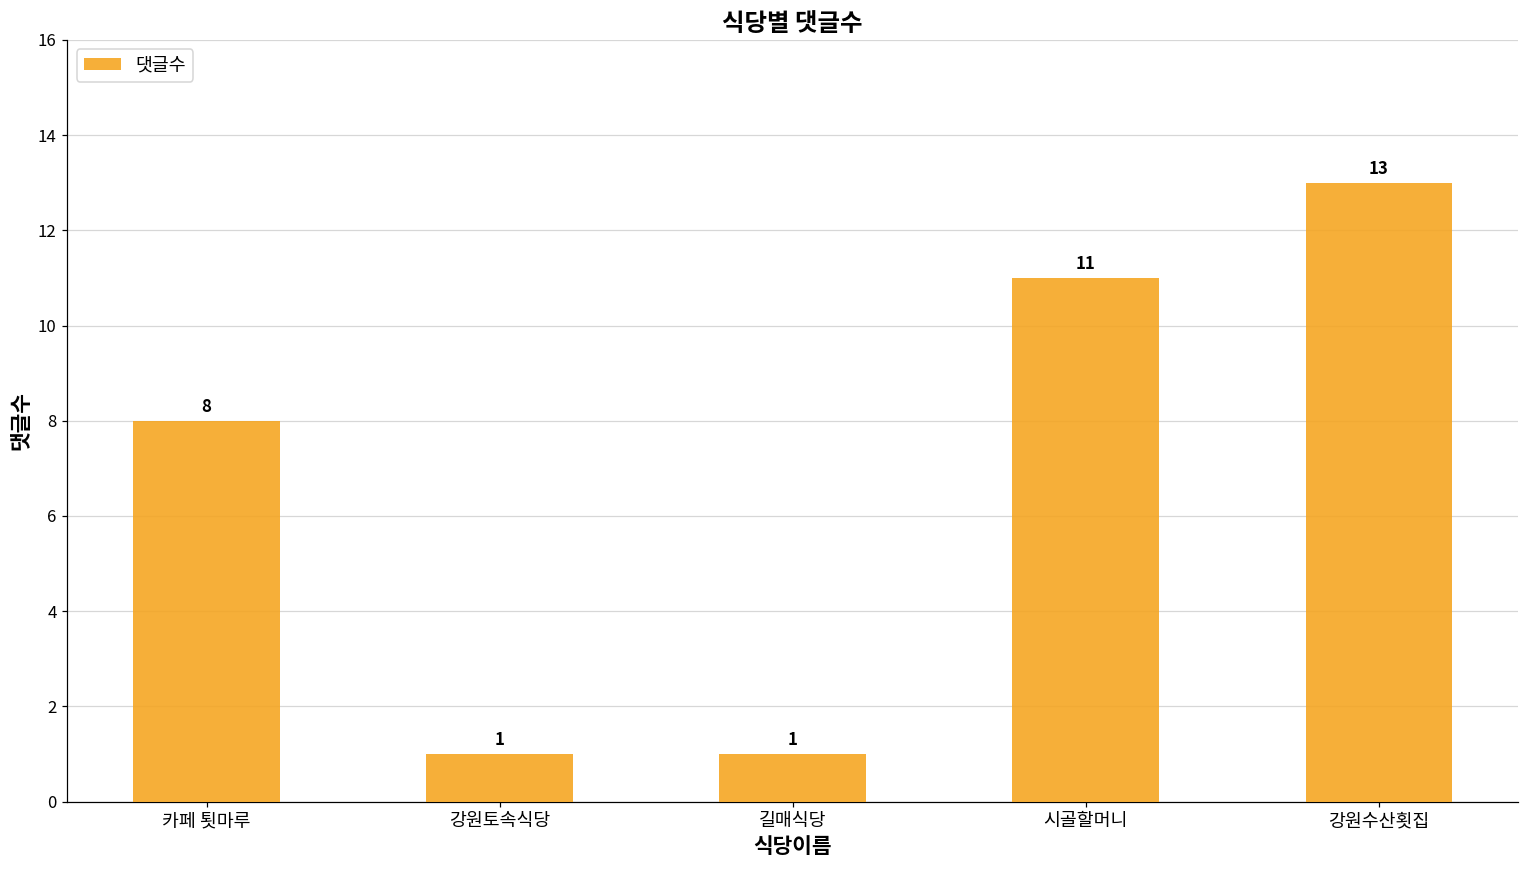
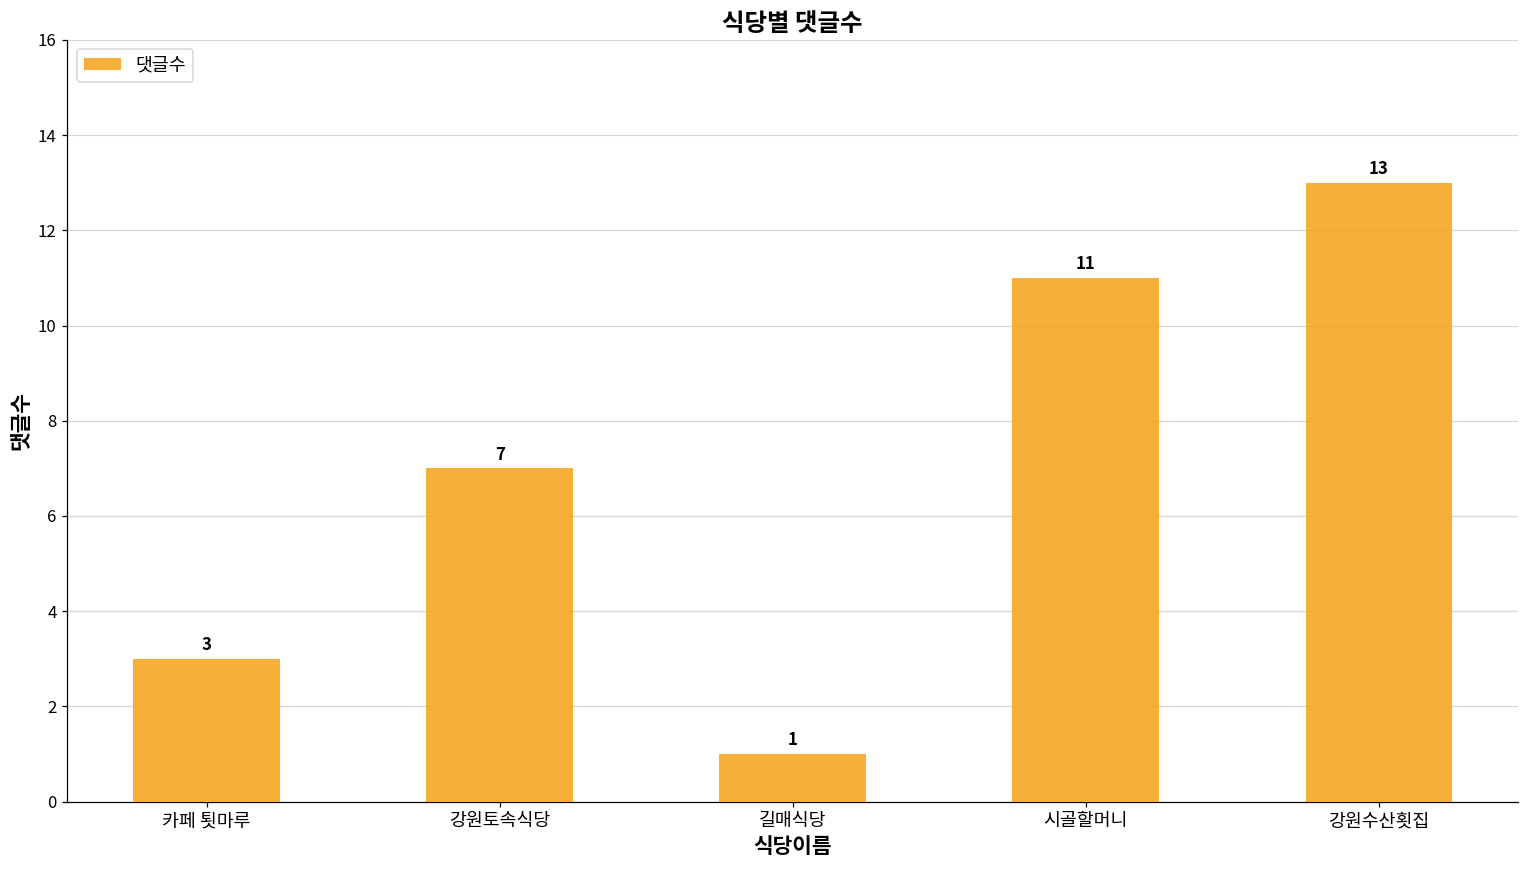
  {
-   "카페 툇마루": 8,
-   "강원토속식당": 1,
+   "카페 툇마루": 3,
+   "강원토속식당": 7,
    "길매식당": 1,
    "시골할머니": 11,
    "강원수산횟집": 13
  }
